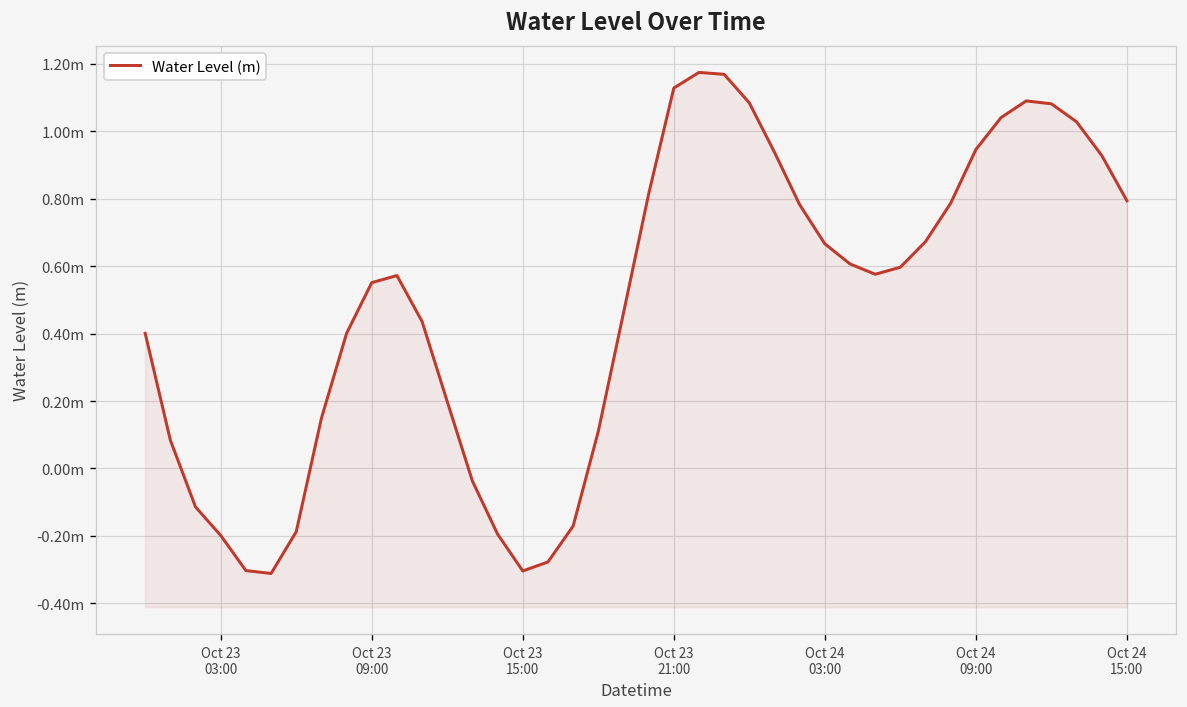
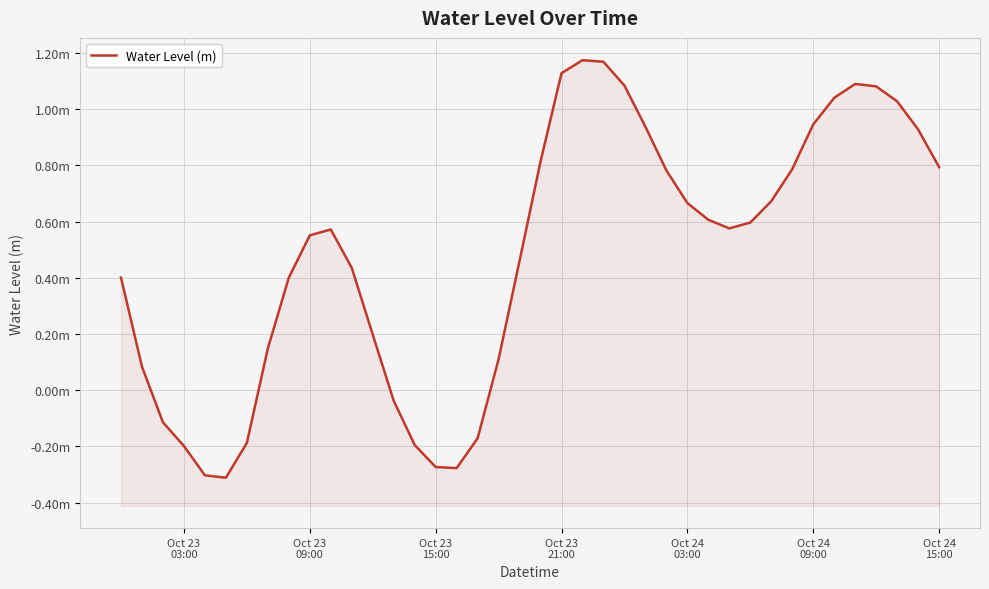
  {
    "Oct 23 03:00": "-0.20m",
    "Oct 23 09:00": "0.55m",
-   "Oct 23 15:00": "-0.30m",
+   "Oct 23 15:00": "-0.27m",
    "Oct 23 21:00": "1.13m",
    "Oct 24 03:00": "0.67m",
    "Oct 24 09:00": "0.95m",
    "Oct 24 15:00": "0.79m"
  }
